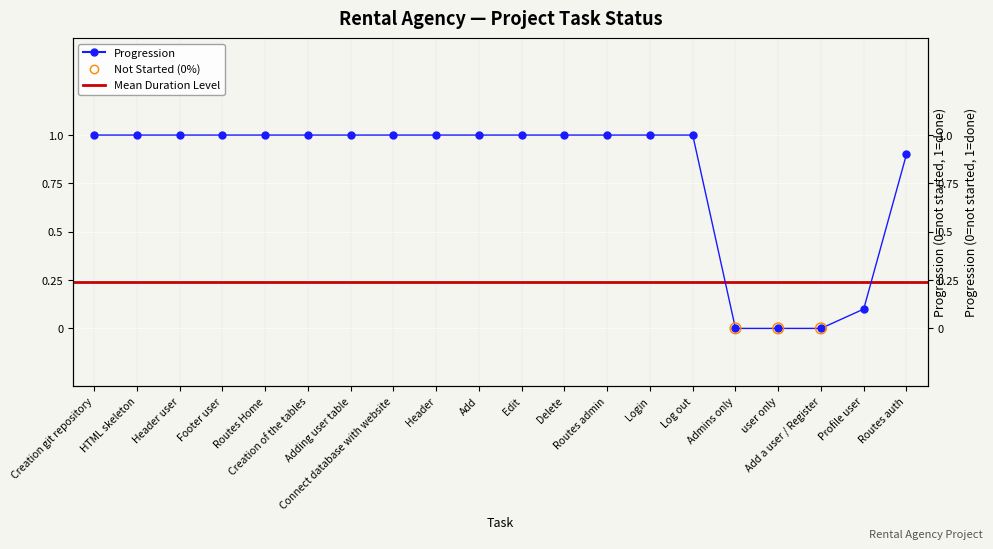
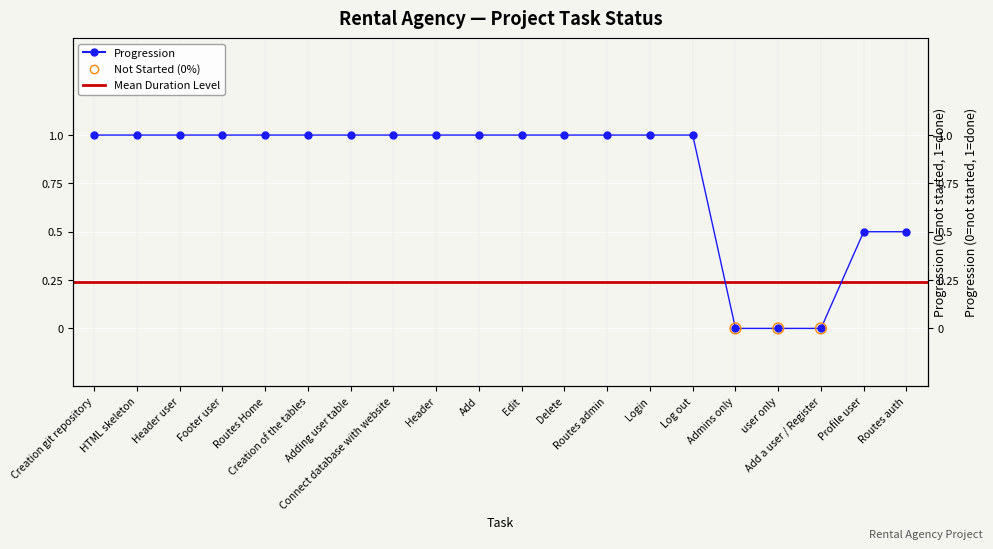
  {
    "Progression": {
      "Creation git repository": 1.0,
      "HTML skeleton": 1.0,
      "Header user": 1.0,
      "Footer user": 1.0,
      "Routes Home": 1.0,
      "Creation of the tables": 1.0,
      "Adding user table": 1.0,
      "Connect database with website": 1.0,
      "Header": 1.0,
      "Add": 1.0,
      "Edit": 1.0,
      "Delete": 1.0,
      "Routes admin": 1.0,
      "Login": 1.0,
      "Log out": 1.0,
-     "Profile user": 0.1,
-     "Routes auth": 0.9
+     "Profile user": 0.5,
+     "Routes auth": 0.5
    }
  }
